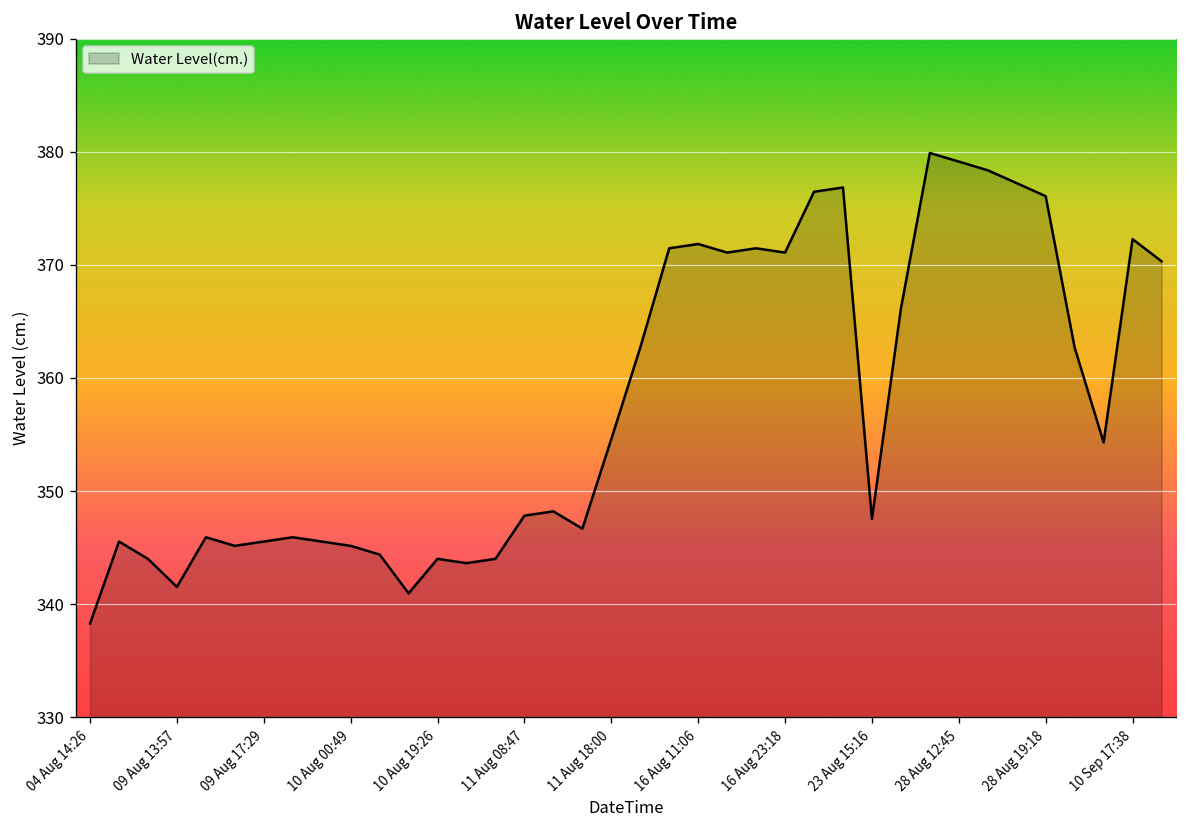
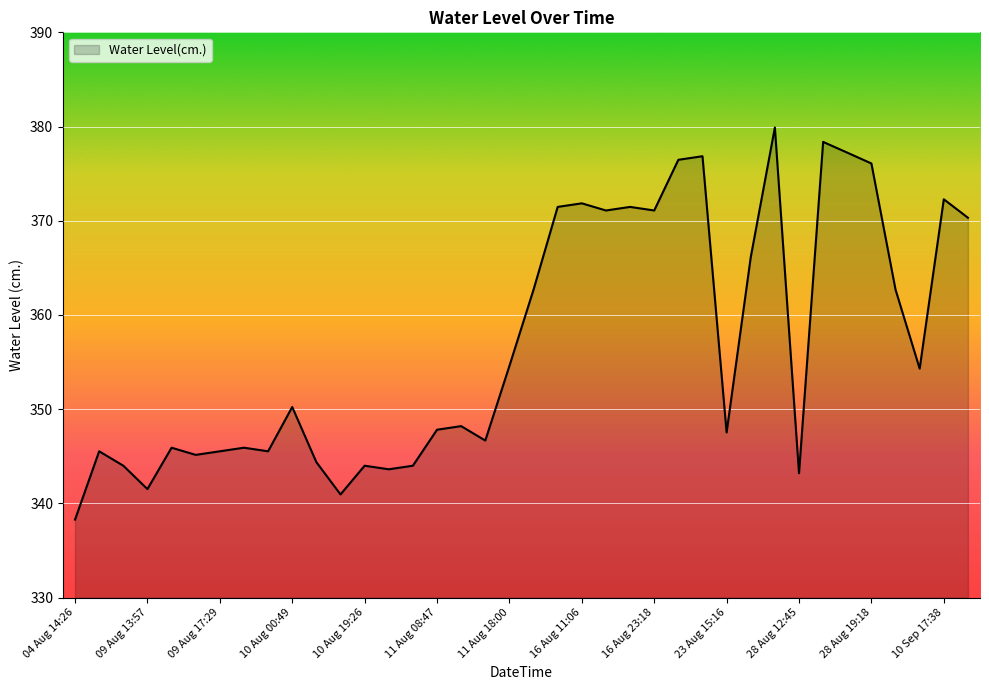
  {
    "04 Aug 14:26": 338,
    "09 Aug 13:57": 342,
    "09 Aug 17:29": 346,
-   "10 Aug 00:49": 345,
+   "10 Aug 00:49": 350,
    "10 Aug 19:26": 344,
    "11 Aug 08:47": 348,
    "11 Aug 18:00": 355,
    "16 Aug 11:06": 372,
    "16 Aug 23:18": 371,
    "23 Aug 15:16": 348,
-   "28 Aug 12:45": 379,
+   "28 Aug 12:45": 343,
    "28 Aug 19:18": 376,
    "10 Sep 17:38": 372
  }
